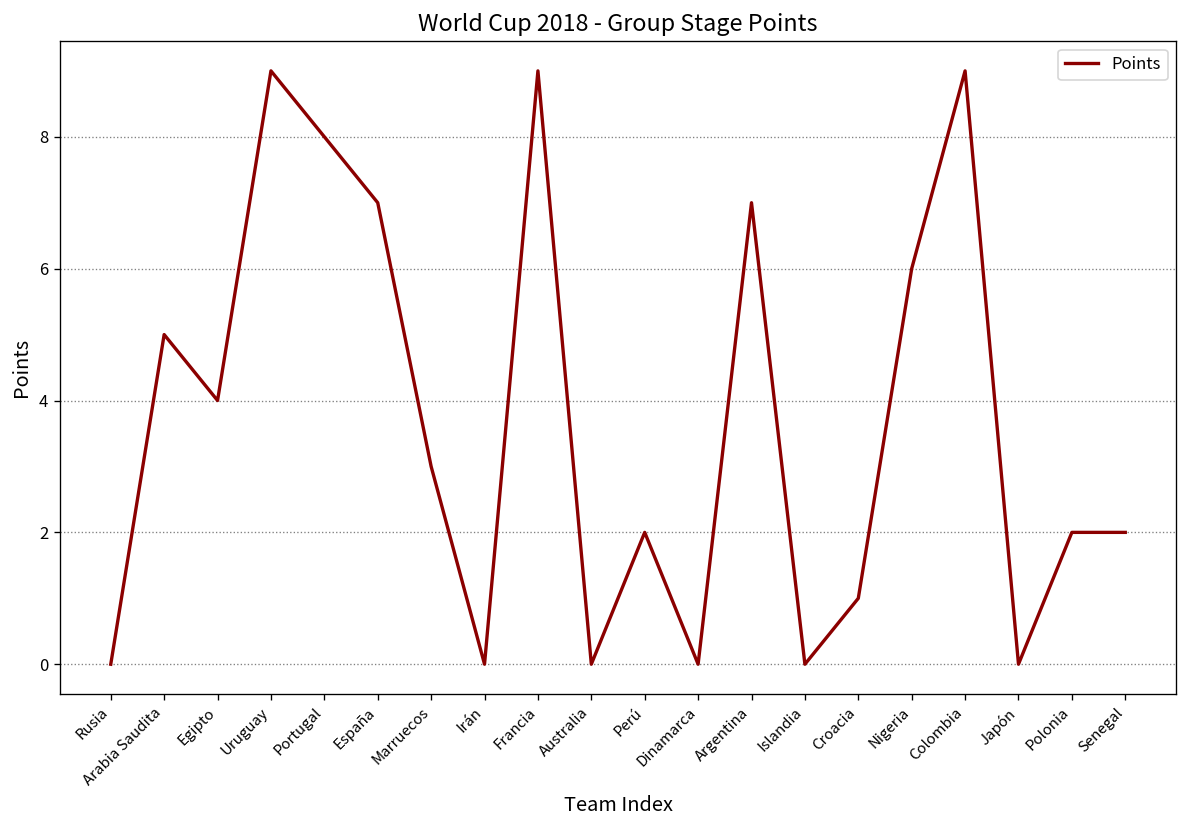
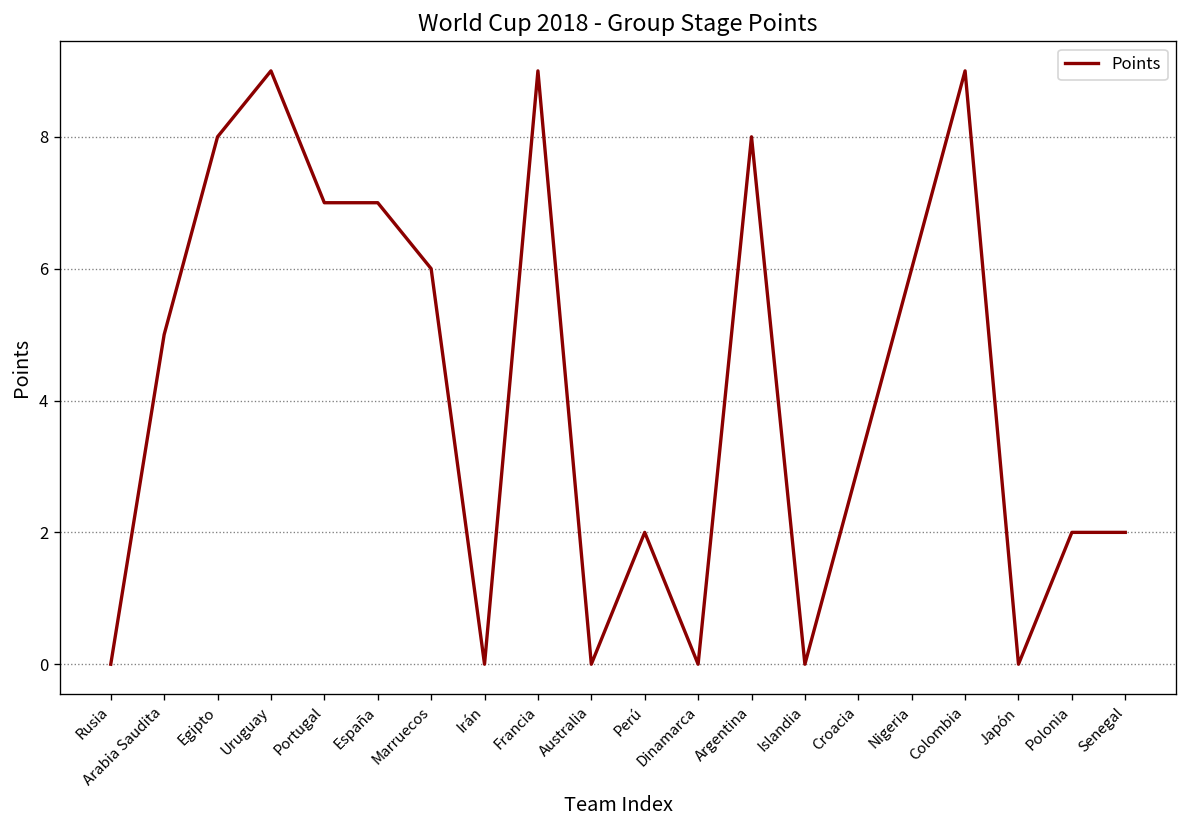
  {
    "Rusia": 0,
    "Arabia Saudita": 5,
-   "Egipto": 4,
+   "Egipto": 8,
    "Uruguay": 9,
-   "Portugal": 8,
+   "Portugal": 7,
    "España": 7,
-   "Marruecos": 3,
+   "Marruecos": 6,
    "Irán": 0,
    "Francia": 9,
    "Australia": 0,
    "Perú": 2,
    "Dinamarca": 0,
-   "Argentina": 7,
+   "Argentina": 8,
    "Islandia": 0,
-   "Croacia": 1,
+   "Croacia": 3,
    "Nigeria": 6,
    "Colombia": 9,
    "Japón": 0,
    "Polonia": 2,
    "Senegal": 2
  }
